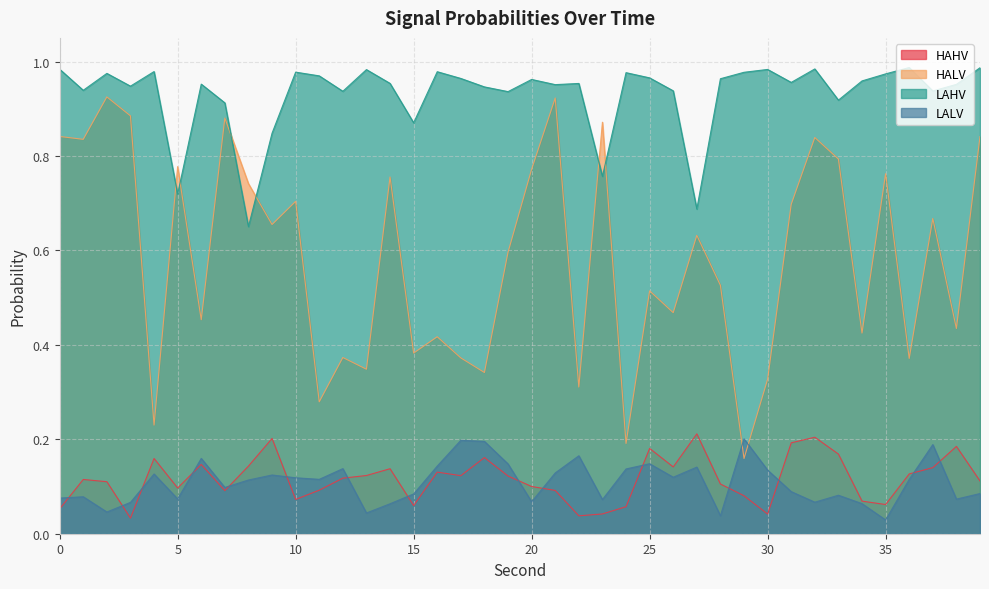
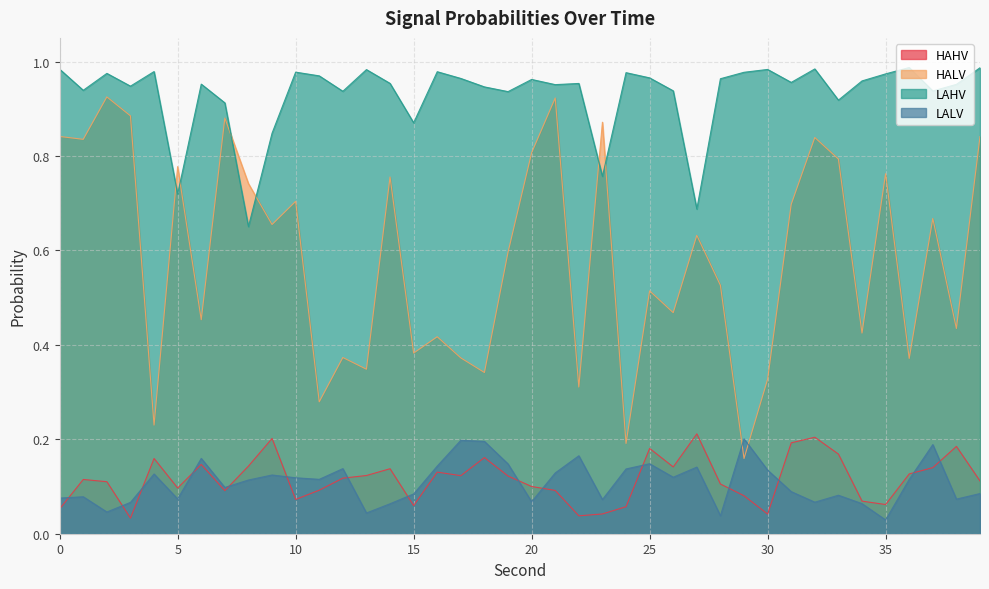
  {
    "HAHV": {
      "0": 0.05,
      "5": 0.10,
      "10": 0.07,
      "15": 0.06,
      "20": 0.10,
      "25": 0.18,
      "30": 0.04,
      "35": 0.06
    },
    "HALV": {
      "0": 0.84,
      "5": 0.78,
      "10": 0.70,
      "15": 0.38,
-     "20": 0.77,
+     "20": 0.81,
      "25": 0.51,
      "30": 0.33,
      "35": 0.76
    }
  }
